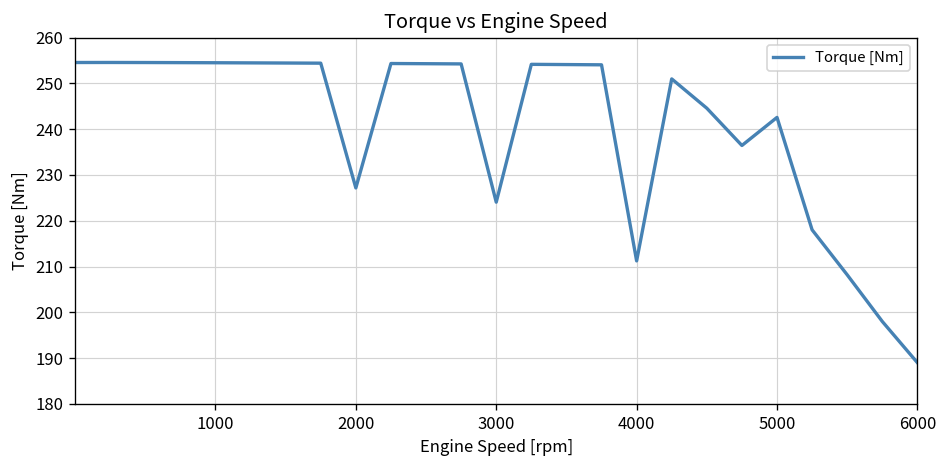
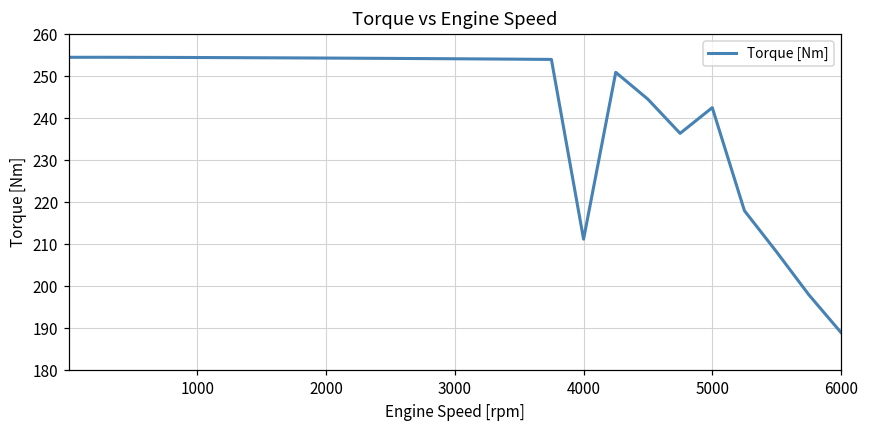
  {
    "1000": 255,
-   "2000": 227,
-   "3000": 224,
+   "2000": 254,
+   "3000": 254,
    "4000": 211,
    "5000": 243,
    "6000": 189
  }
